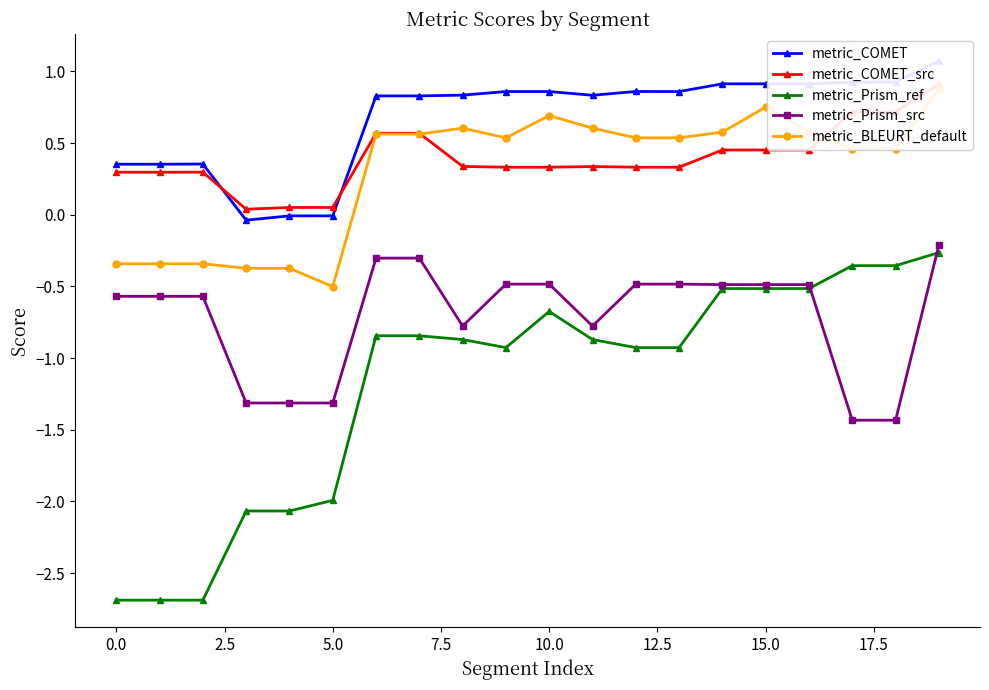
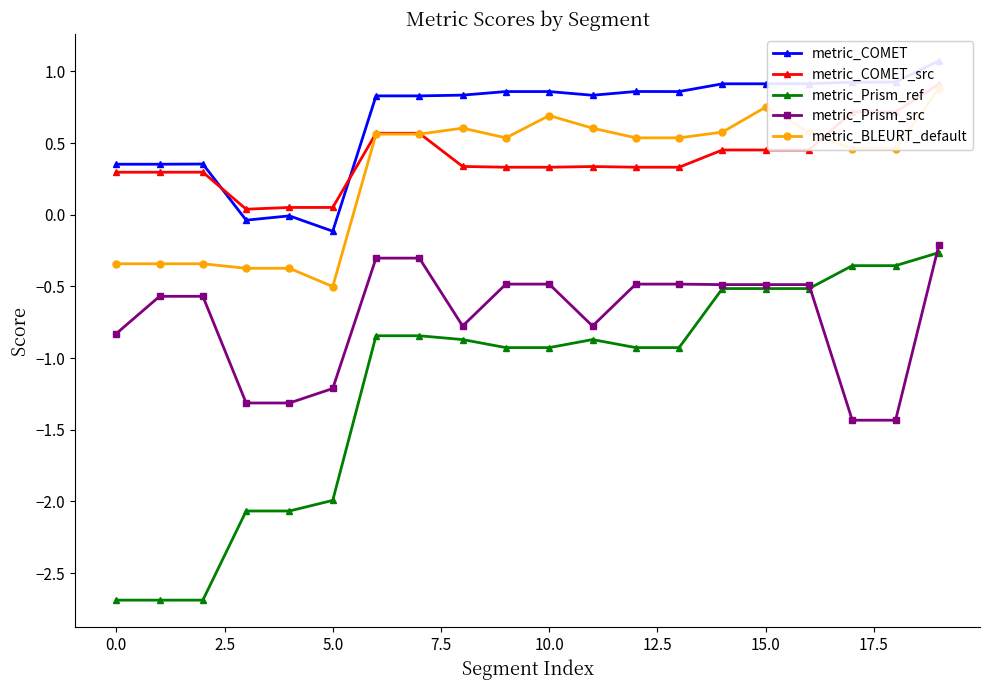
  {
    "metric_COMET": {
      "0.0": 0.35,
-     "5.0": -0.01,
+     "5.0": -0.11,
      "10.0": 0.86,
      "15.0": 0.91
    },
    "metric_COMET_src": {
      "0.0": 0.30,
      "5.0": 0.05,
      "10.0": 0.33,
      "15.0": 0.45
    },
    "metric_Prism_ref": {
      "0.0": -2.69,
      "5.0": -1.99,
-     "10.0": -0.67,
+     "10.0": -0.93,
      "15.0": -0.51
    },
    "metric_Prism_src": {
-     "0.0": -0.57,
-     "5.0": -1.31,
+     "0.0": -0.83,
+     "5.0": -1.21,
      "10.0": -0.48,
      "15.0": -0.49
    },
    "metric_BLEURT_default": {
      "0.0": -0.34,
      "5.0": -0.50,
      "10.0": 0.69,
      "15.0": 0.75
    }
  }
